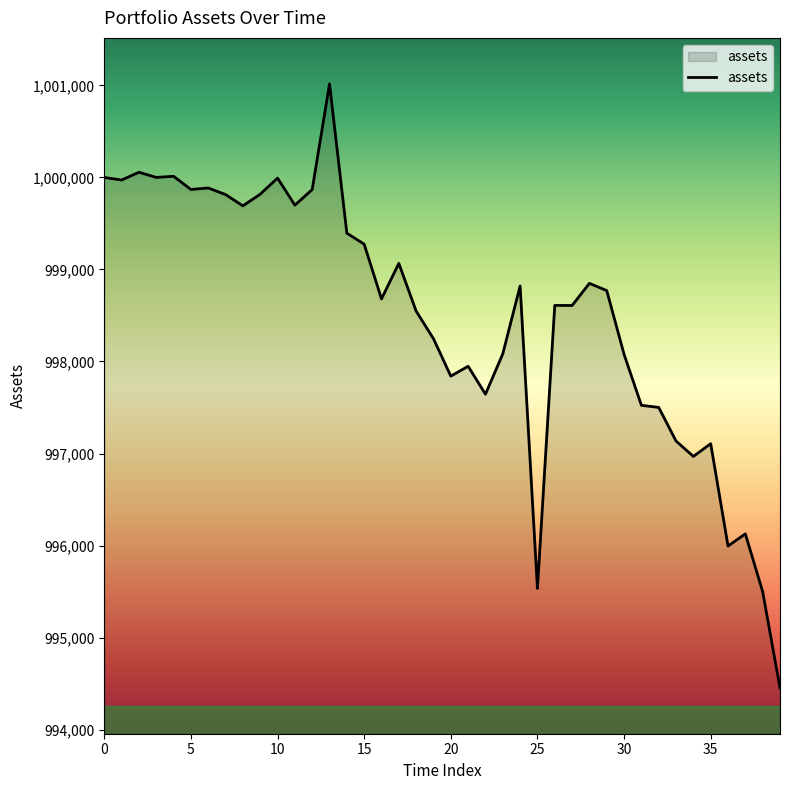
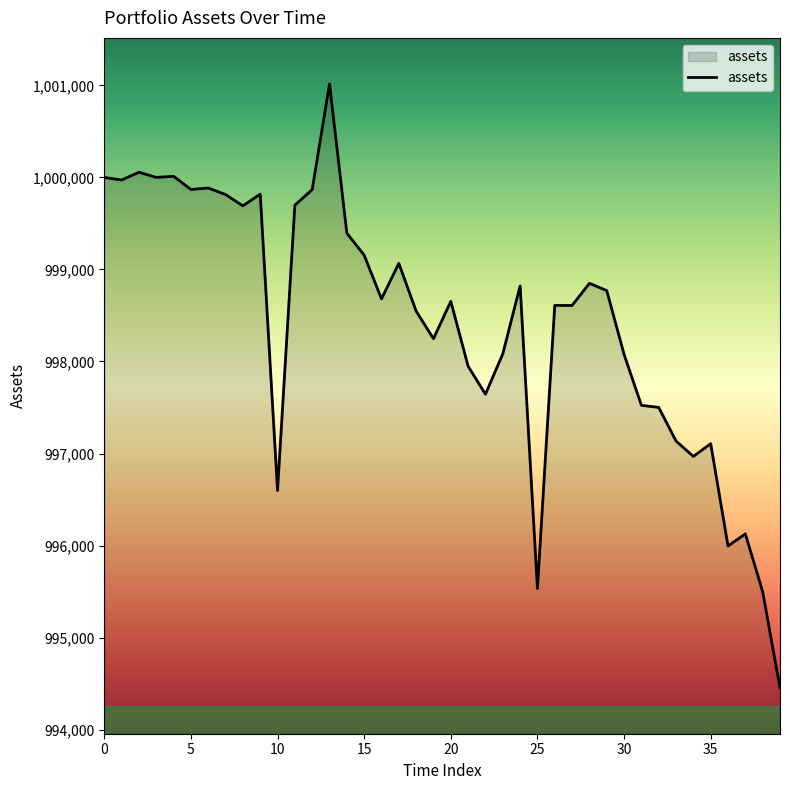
  {
    "0": "1,000,000",
    "5": "999,900",
-   "10": "1,000,000",
-   "15": "999,300",
-   "20": "997,800",
+   "10": "996,600",
+   "15": "999,200",
+   "20": "998,700",
    "25": "995,500",
    "30": "998,100",
    "35": "997,100"
  }
